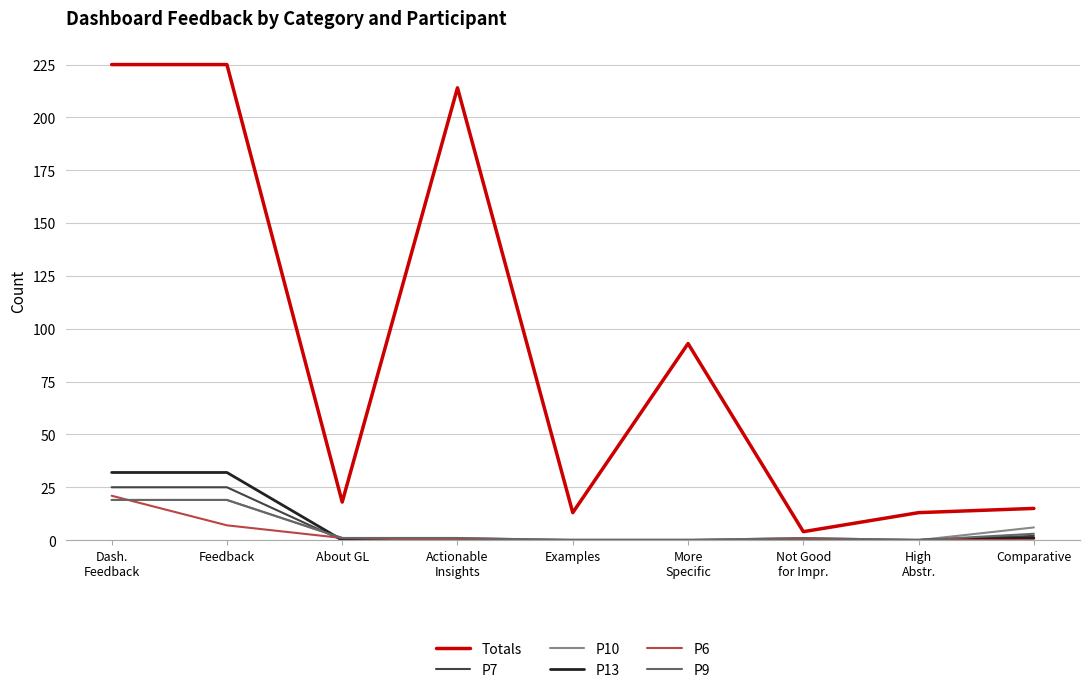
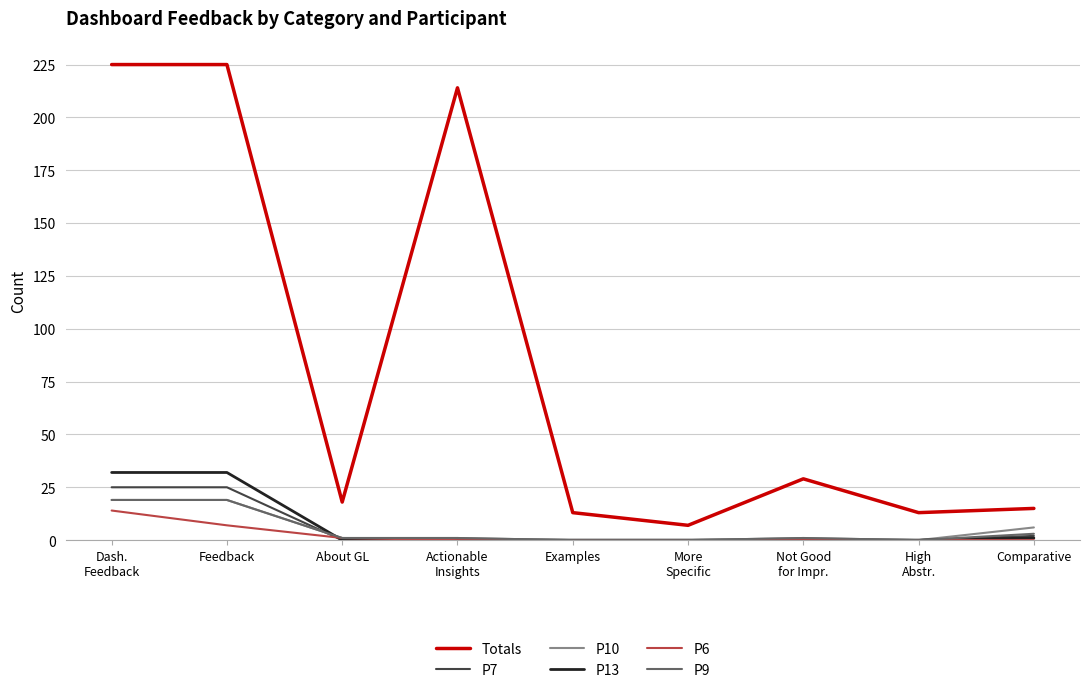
  {
    "Totals": {
      "Dash. Feedback": 225,
      "Feedback": 225,
      "About GL": 18,
      "Actionable Insights": 214,
      "Examples": 13,
-     "More Specific": 93,
-     "Not Good for Impr.": 4,
+     "More Specific": 7,
+     "Not Good for Impr.": 29,
      "High Abstr.": 13,
      "Comparative": 15
    },
    "P6": {
-     "Dash. Feedback": 21,
+     "Dash. Feedback": 14,
      "Feedback": 7
    }
  }
